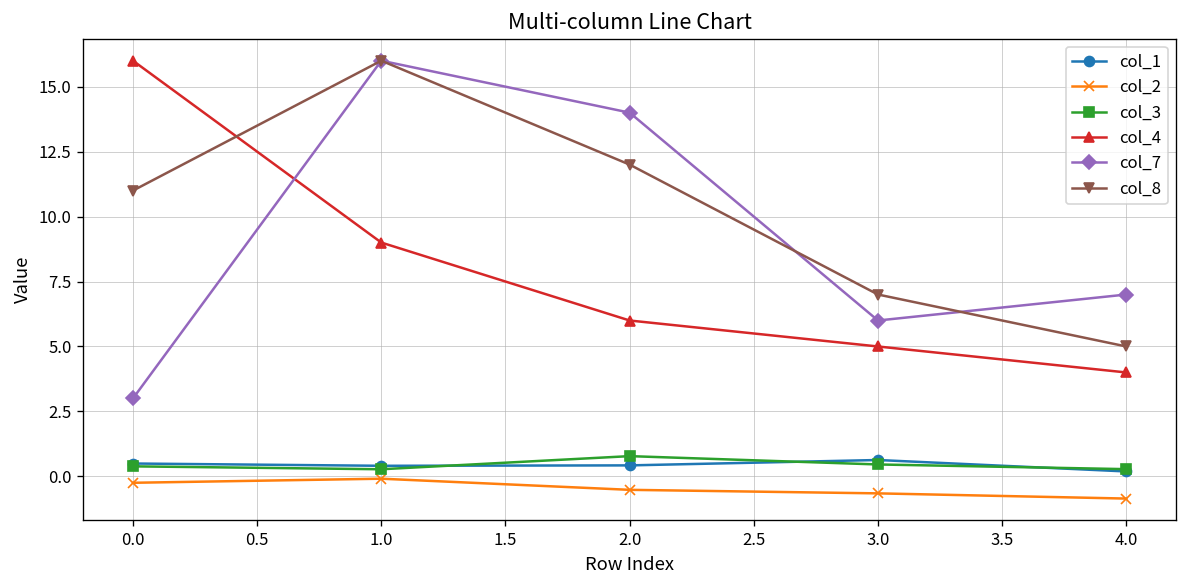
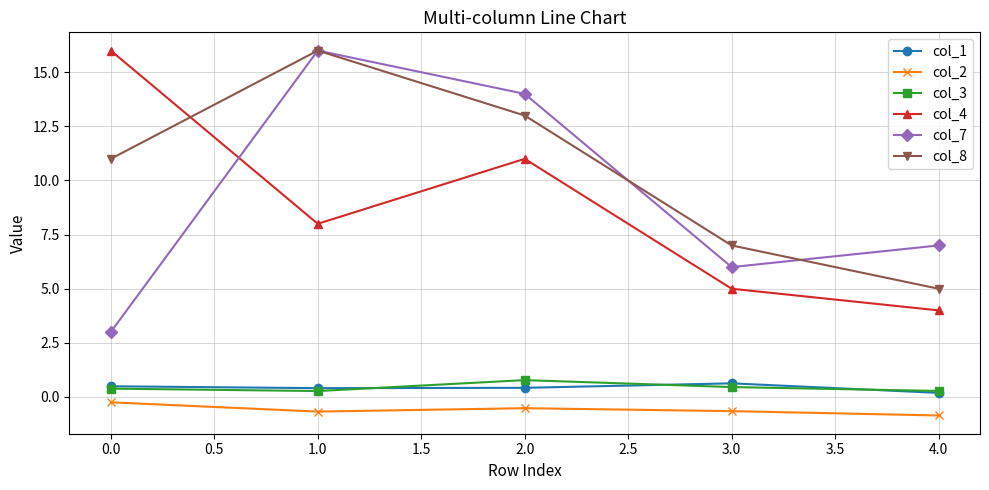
  {
    "col_1": {
      "1.0": 0.4,
      "2.0": 0.4,
      "3.0": 0.6
    },
    "col_2": {
      "0.0": -0.2,
-     "1.0": -0.1,
+     "1.0": -0.7,
      "2.0": -0.5,
      "3.0": -0.7,
      "4.0": -0.9
    },
    "col_3": {
      "1.0": 0.3,
      "2.0": 0.8,
      "3.0": 0.5
    },
    "col_4": {
      "0.0": 16,
-     "1.0": 9,
-     "2.0": 6,
+     "1.0": 8,
+     "2.0": 11,
      "3.0": 5,
      "4.0": 4
    },
    "col_7": {
      "0.0": 3.0,
      "2.0": 14.0,
      "3.0": 6.0,
      "4.0": 7.0
    },
    "col_8": {
      "0.0": 11,
-     "2.0": 12,
+     "2.0": 13,
      "3.0": 7,
      "4.0": 5
    }
  }
